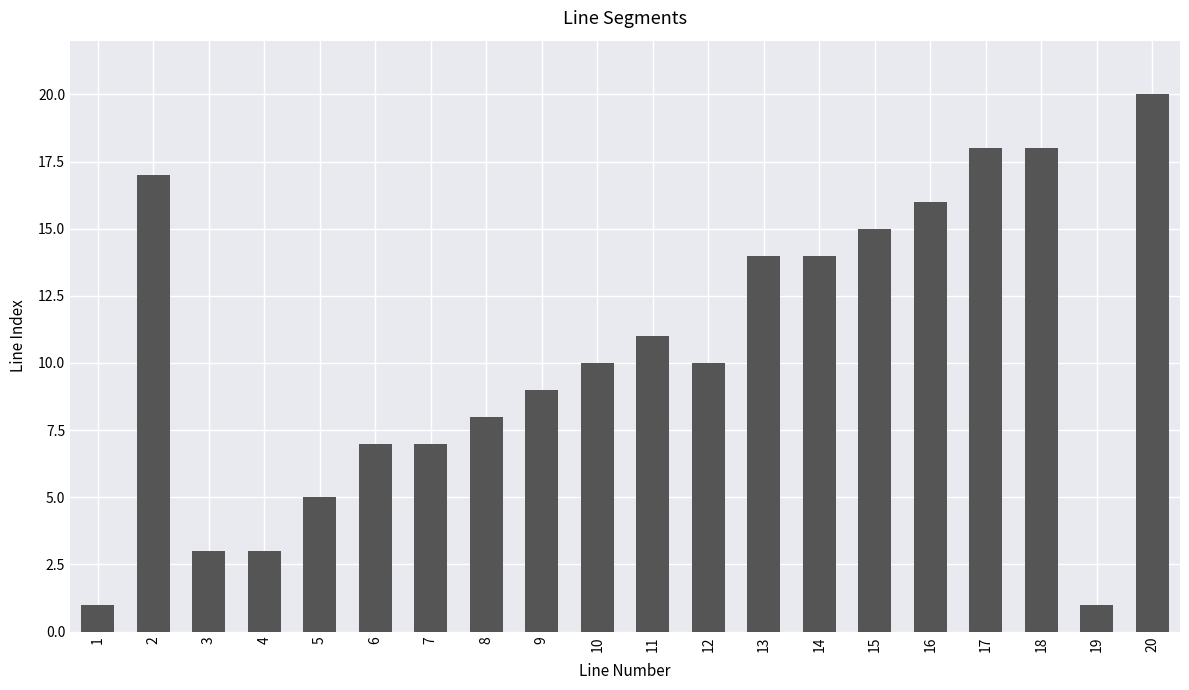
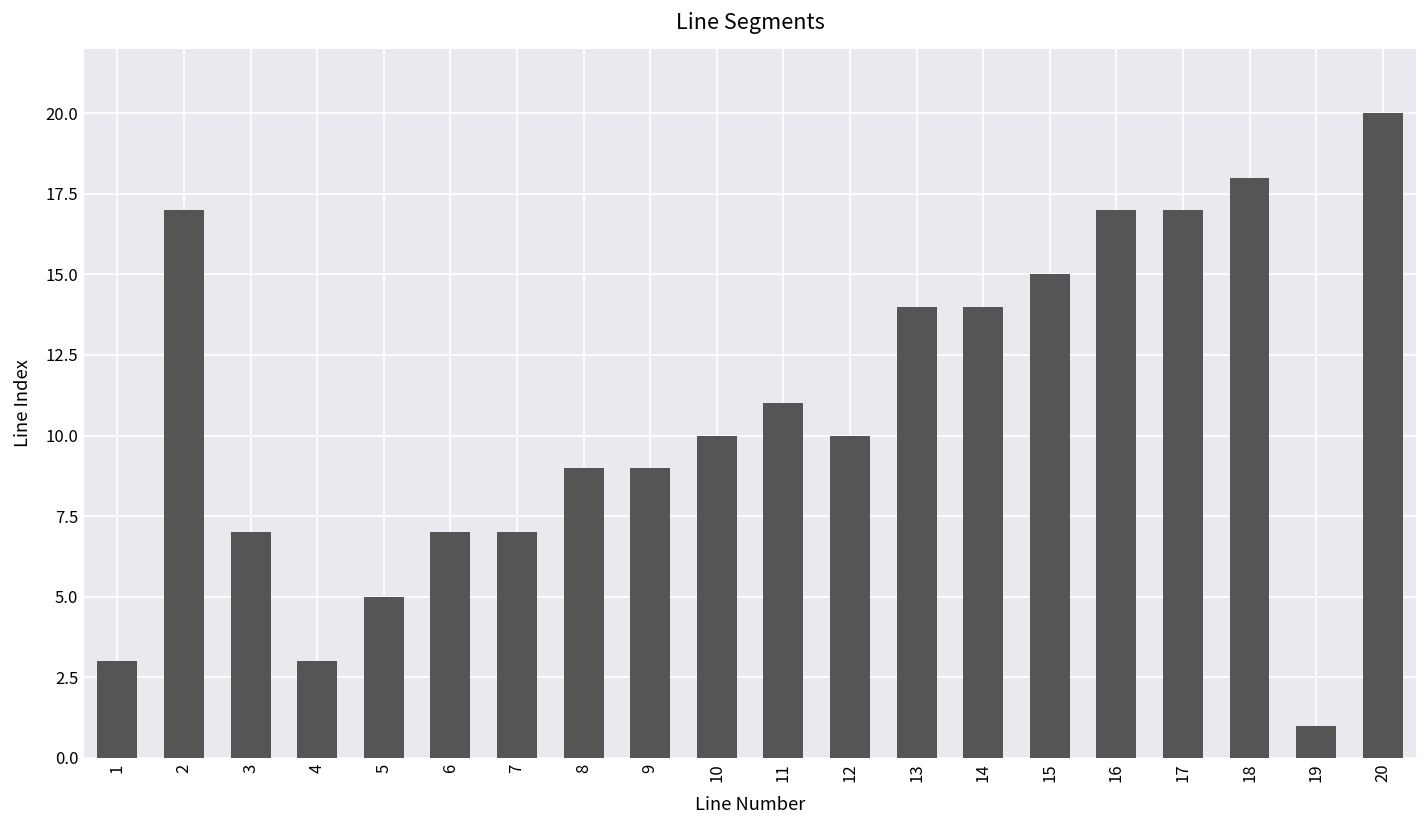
  {
-   "1": 1,
+   "1": 3,
    "2": 17,
-   "3": 3,
+   "3": 7,
    "4": 3,
    "5": 5,
    "6": 7,
    "7": 7,
-   "8": 8,
+   "8": 9,
    "9": 9,
    "10": 10,
    "11": 11,
    "12": 10,
    "13": 14,
    "14": 14,
    "15": 15,
-   "16": 16,
-   "17": 18,
+   "16": 17,
+   "17": 17,
    "18": 18,
    "19": 1,
    "20": 20
  }
